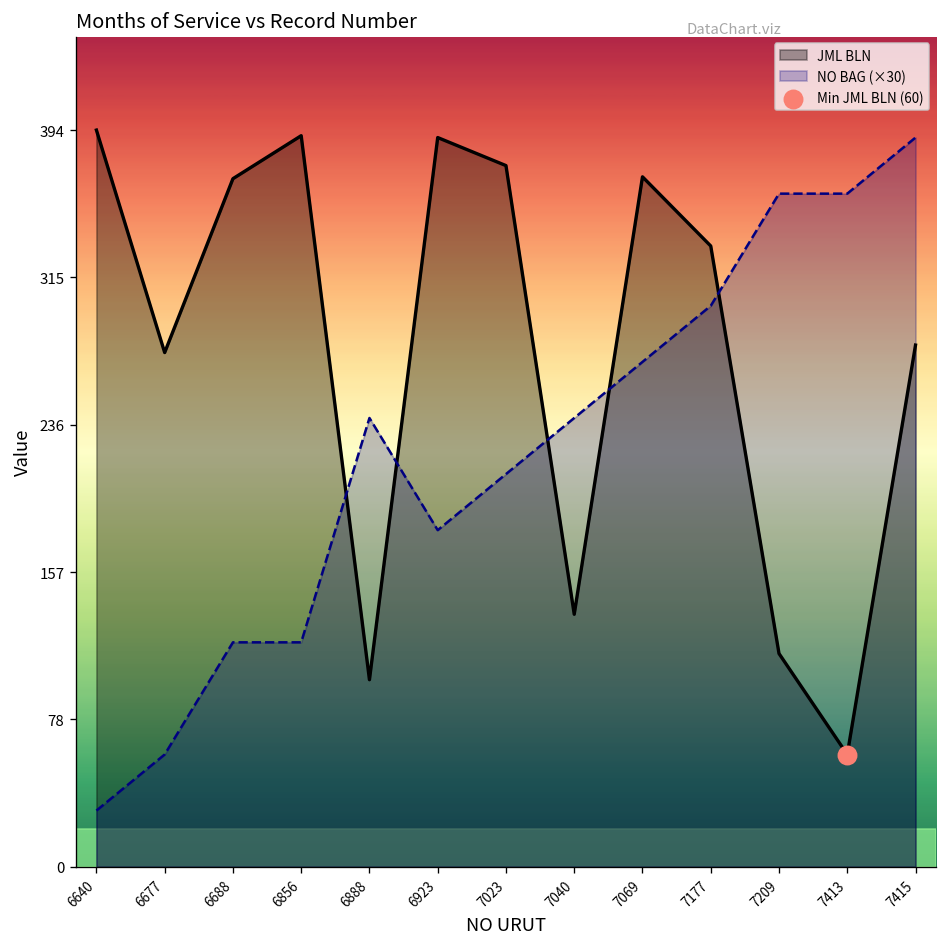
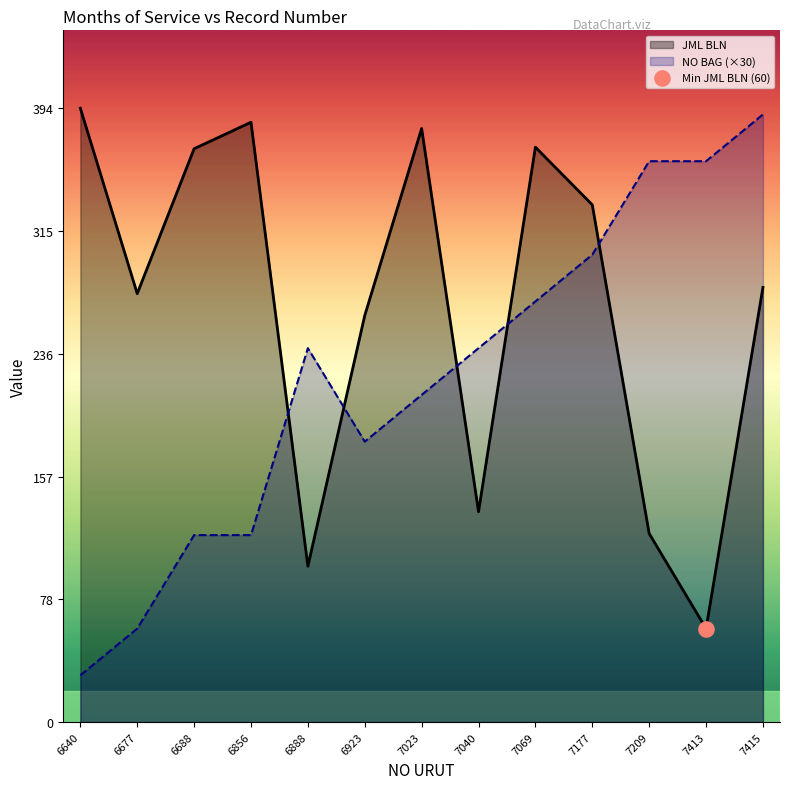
  {
    "JML BLN": {
      "6640": 394,
      "6677": 275,
      "6688": 368,
-     "6856": 391,
+     "6856": 385,
      "6888": 100,
-     "6923": 390,
-     "7023": 375,
+     "6923": 261,
+     "7023": 381,
      "7040": 135,
      "7069": 369,
      "7177": 332,
-     "7209": 114,
+     "7209": 121,
      "7415": 279
    },
    "NO BAG (×30)": {
      "6640": 30,
      "6677": 60,
      "6688": 120,
      "6856": 120,
      "6888": 240,
      "6923": 180,
      "7023": 210,
      "7040": 240,
      "7069": 270,
      "7177": 300,
      "7209": 360,
      "7413": 360,
      "7415": 390
    }
  }
